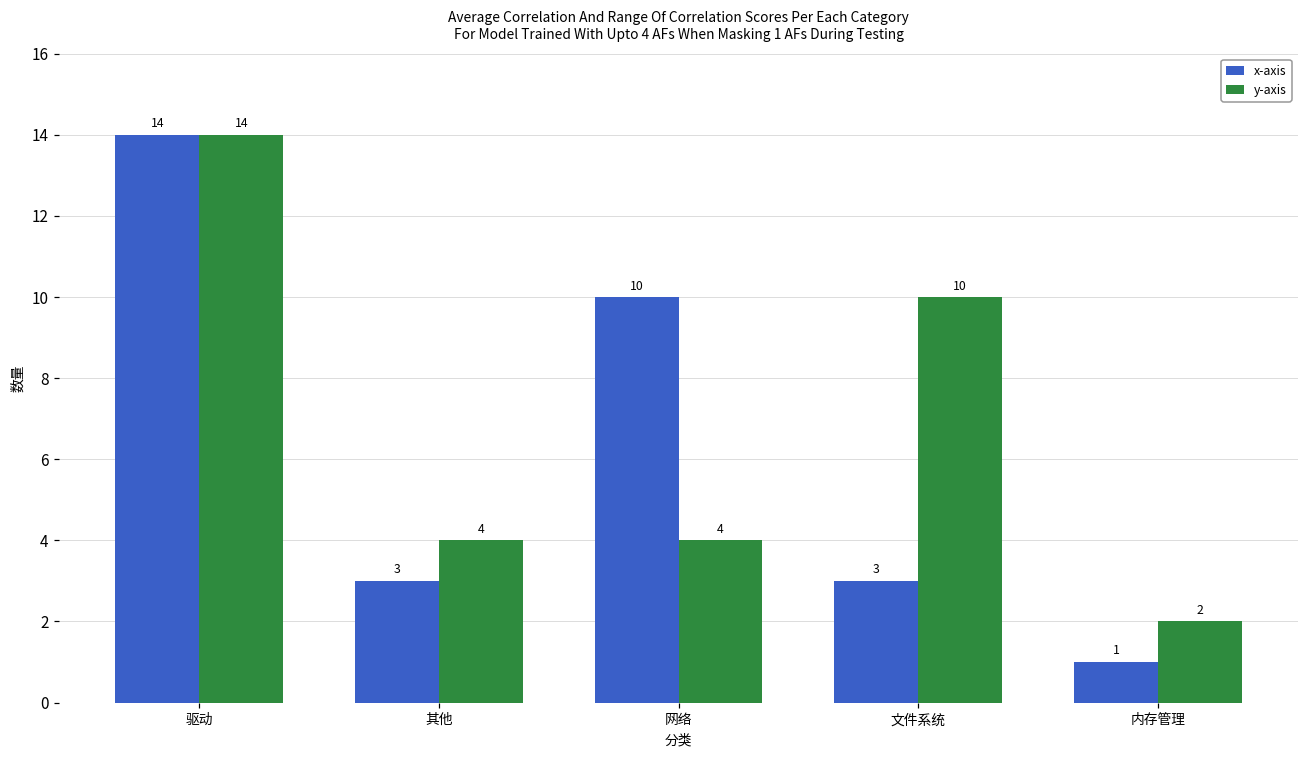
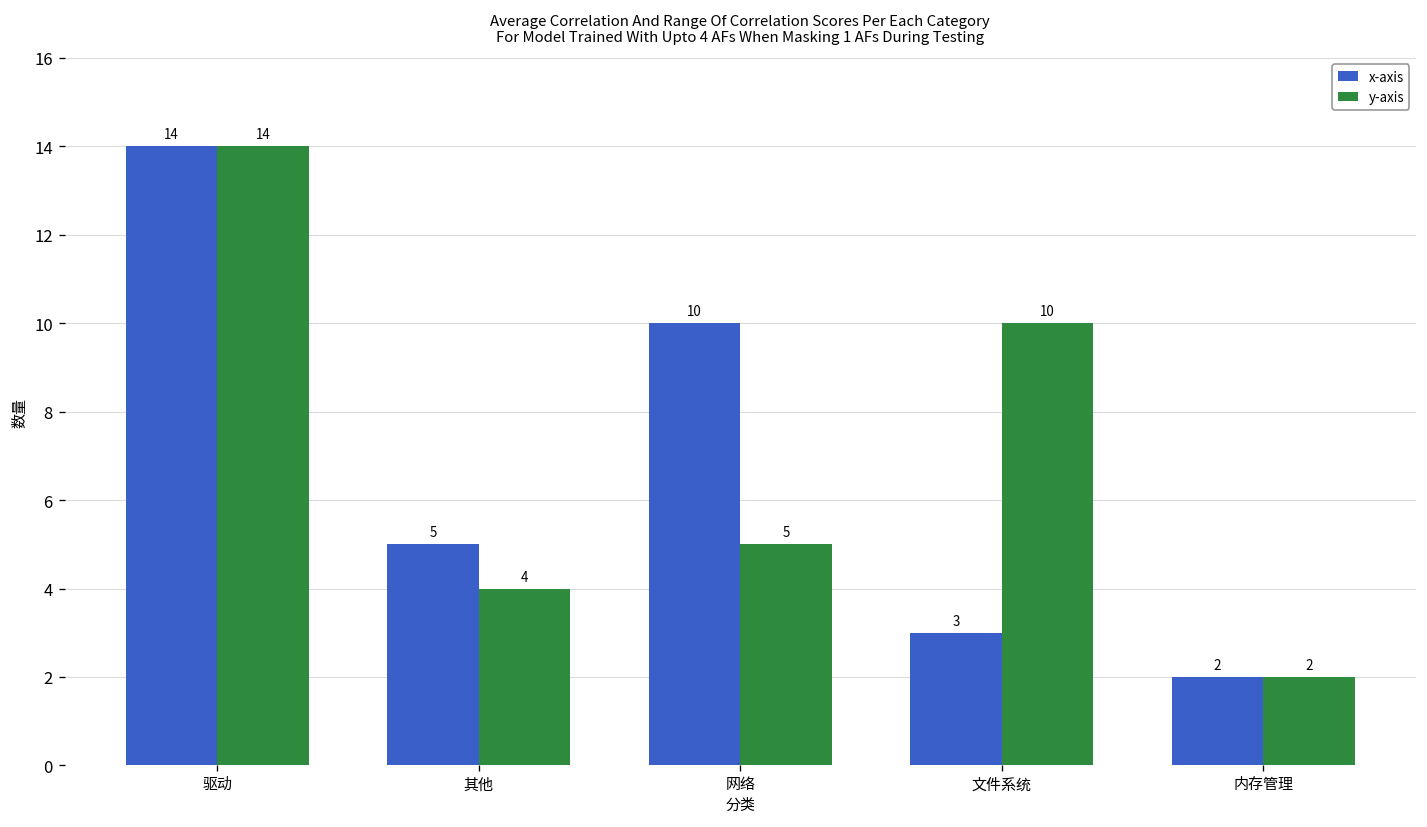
  {
    "x-axis": {
      "驱动": 14,
-     "其他": 3,
+     "其他": 5,
      "网络": 10,
      "文件系统": 3,
-     "内存管理": 1
+     "内存管理": 2
    },
    "y-axis": {
      "驱动": 14,
      "其他": 4,
-     "网络": 4,
+     "网络": 5,
      "文件系统": 10,
      "内存管理": 2
    }
  }
